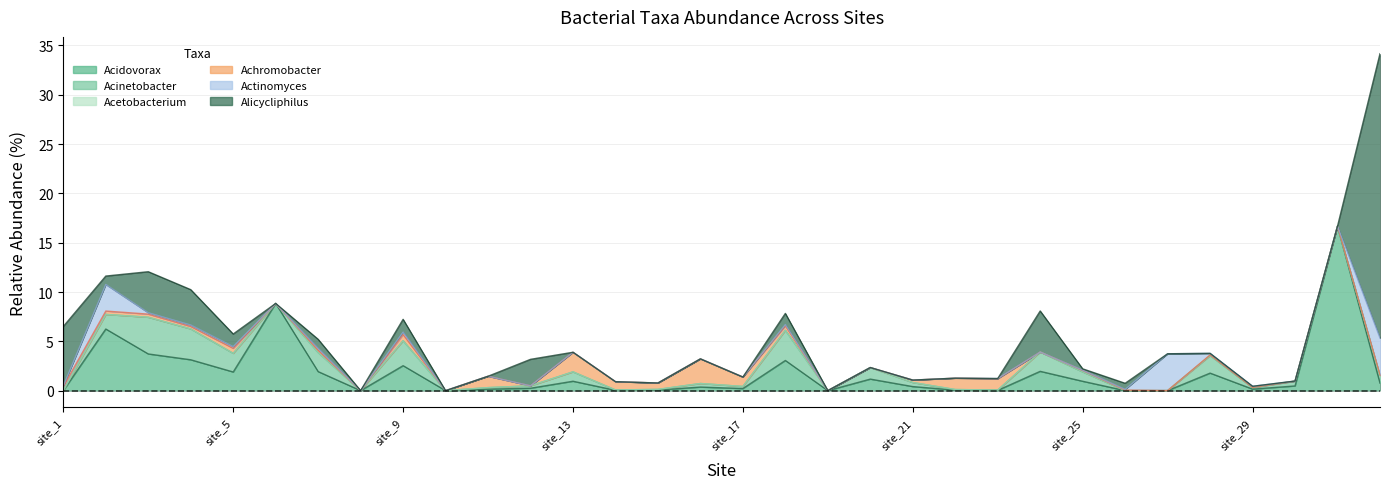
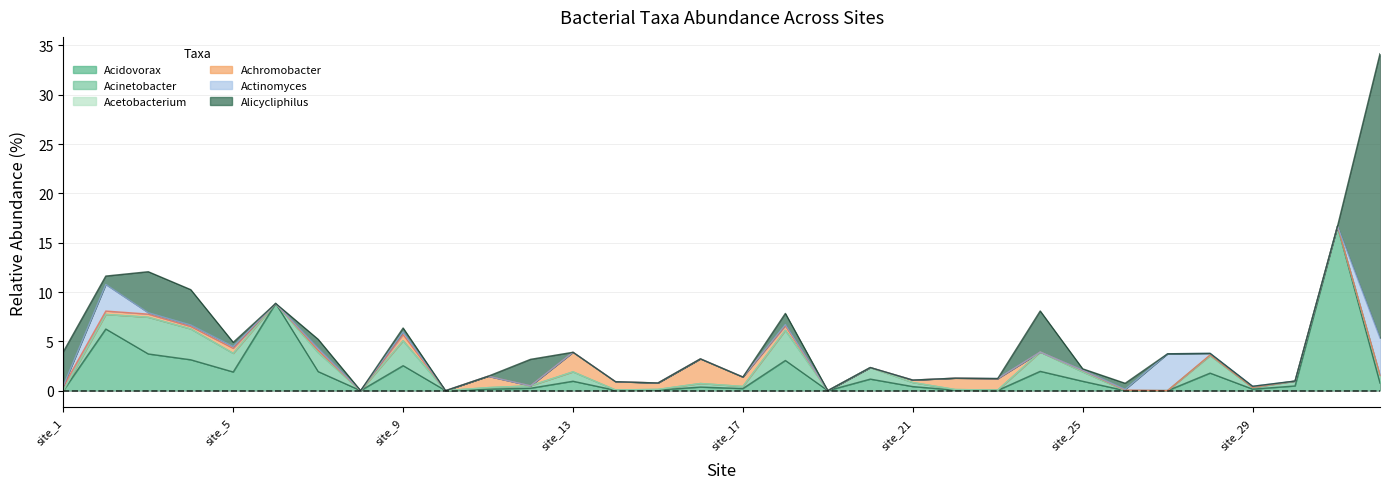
  {
    "Alicycliphilus": {
-     "site_1": 6,
-     "site_5": 1,
-     "site_9": 1
+     "site_1": 3,
+     "site_5": 0,
+     "site_9": 0
    }
  }
